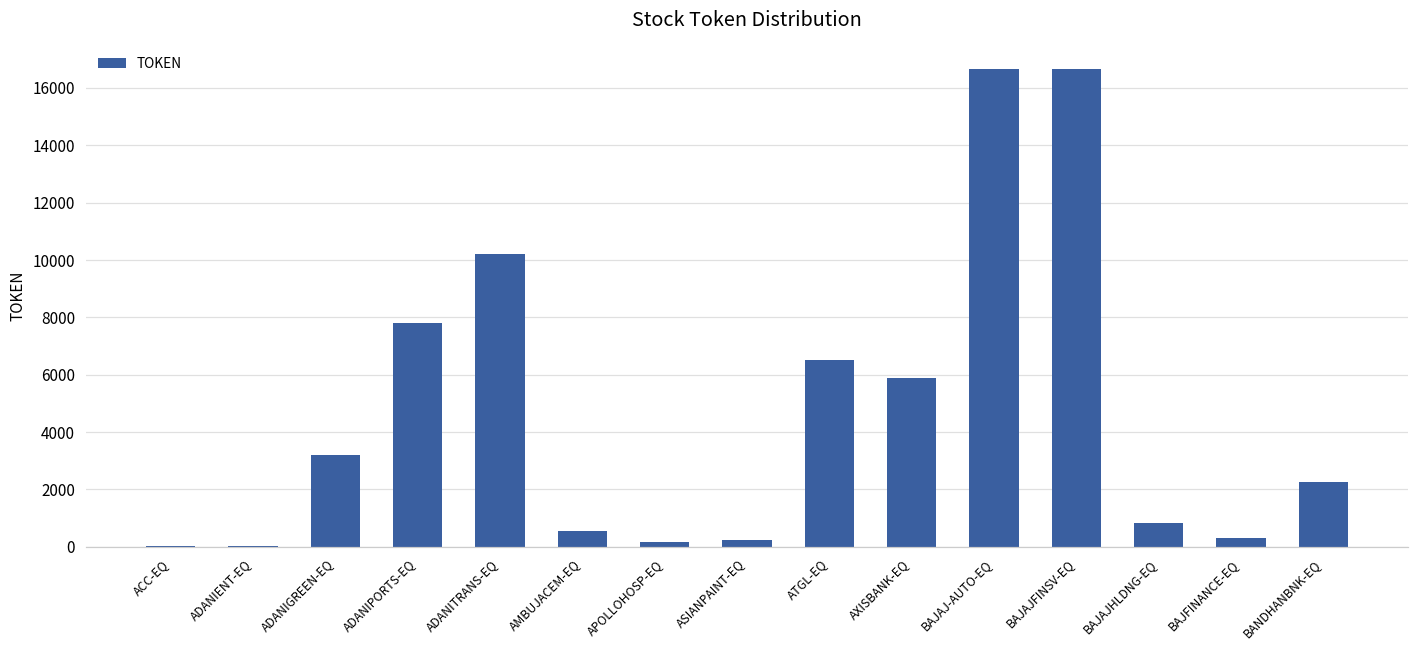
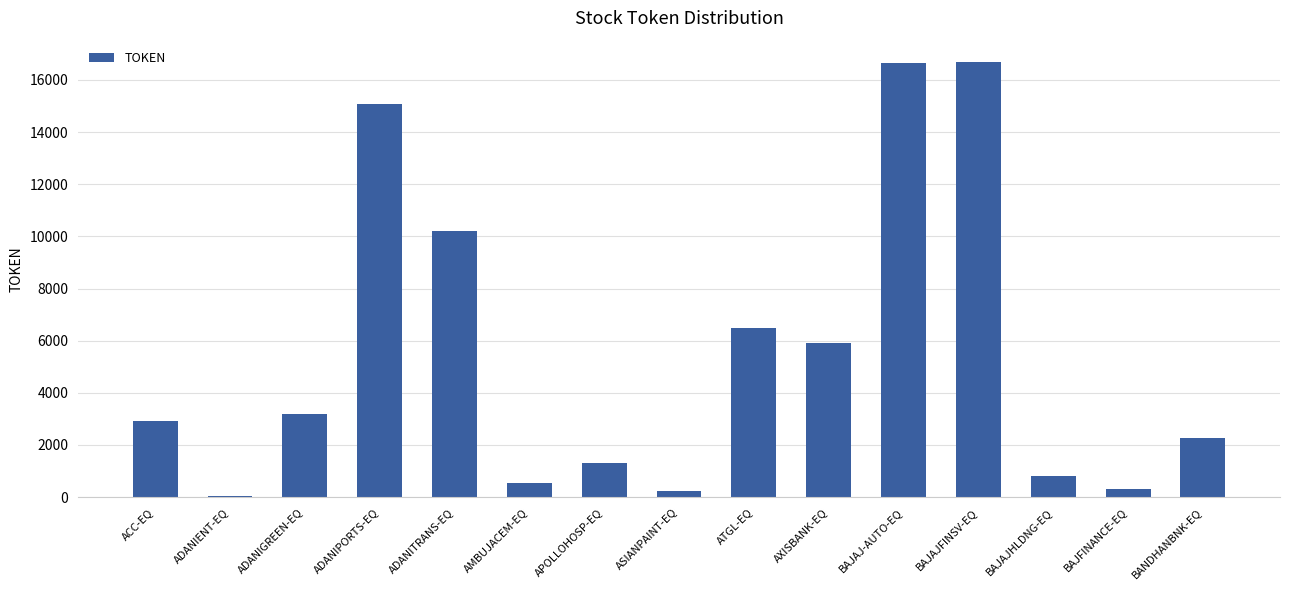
  {
-   "ACC-EQ": 0,
+   "ACC-EQ": 2900,
    "ADANIGREEN-EQ": 3200,
-   "ADANIPORTS-EQ": 7800,
+   "ADANIPORTS-EQ": 15100,
    "ADANITRANS-EQ": 10200,
    "AMBUJACEM-EQ": 500,
-   "APOLLOHOSP-EQ": 200,
+   "APOLLOHOSP-EQ": 1300,
    "ASIANPAINT-EQ": 200,
    "ATGL-EQ": 6500,
    "AXISBANK-EQ": 5900,
    "BAJAJ-AUTO-EQ": 16700,
    "BAJAJFINSV-EQ": 16700,
    "BAJAJHLDNG-EQ": 800,
    "BAJFINANCE-EQ": 300,
    "BANDHANBNK-EQ": 2300
  }
